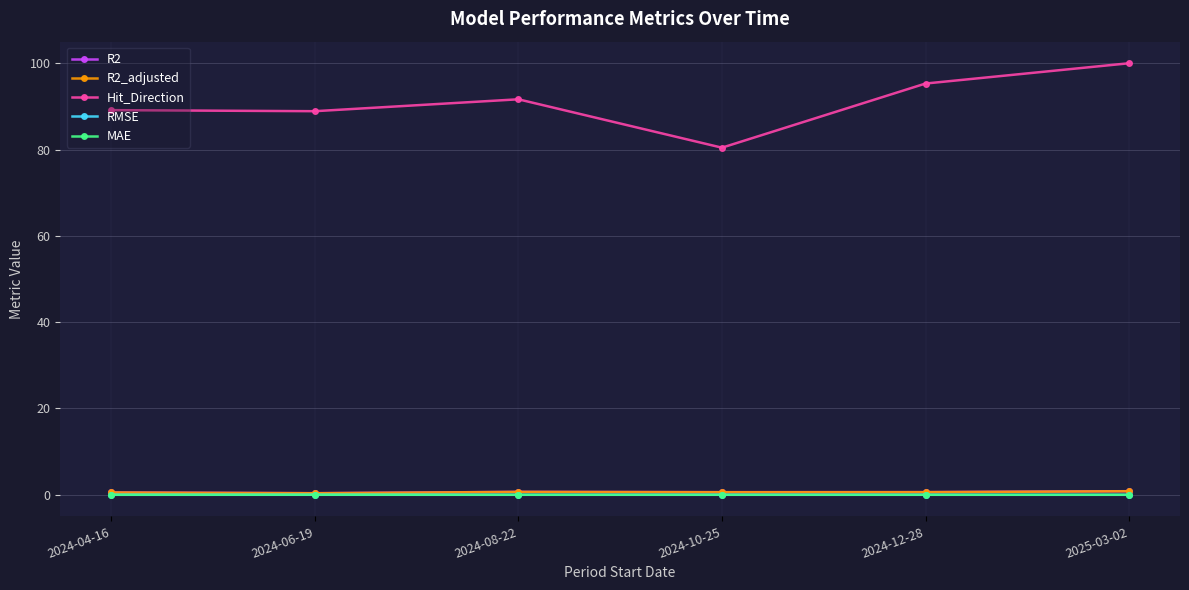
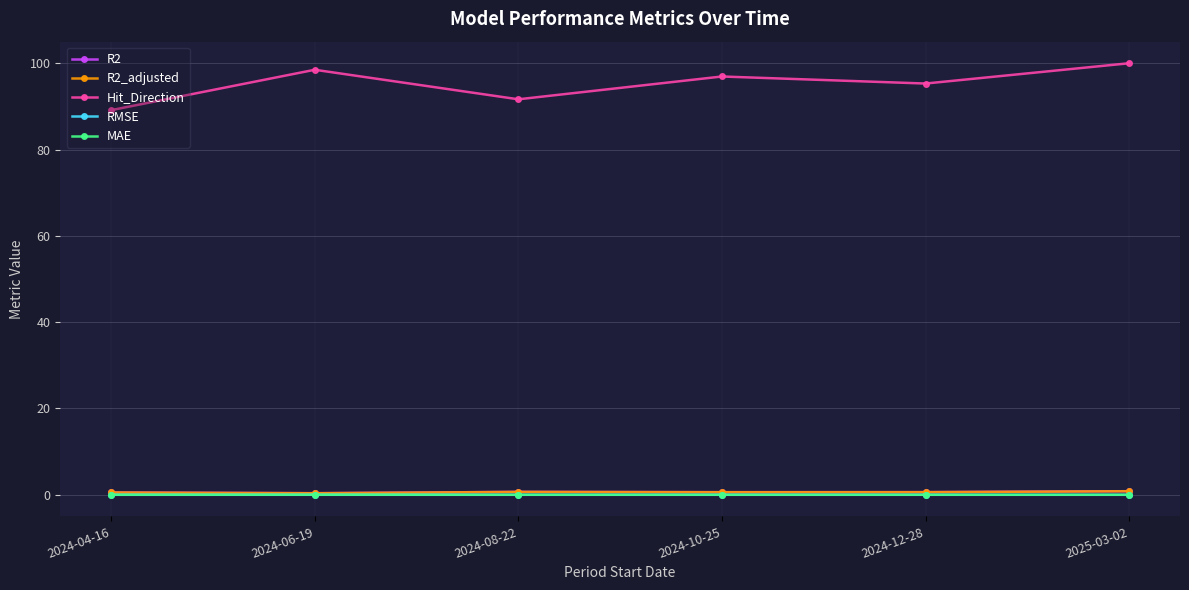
  {
    "R2_adjusted": {
      "2024-08-22": 1,
      "2024-10-25": 1,
      "2024-12-28": 1,
      "2025-03-02": 1
    },
    "Hit_Direction": {
-     "2024-06-19": 89,
+     "2024-06-19": 98,
      "2024-08-22": 92,
-     "2024-10-25": 80,
+     "2024-10-25": 97,
      "2024-12-28": 95,
      "2025-03-02": 100
    },
    "MAE": {
      "2024-08-22": 0,
      "2024-10-25": 0,
      "2024-12-28": 0,
      "2025-03-02": 0
    }
  }
